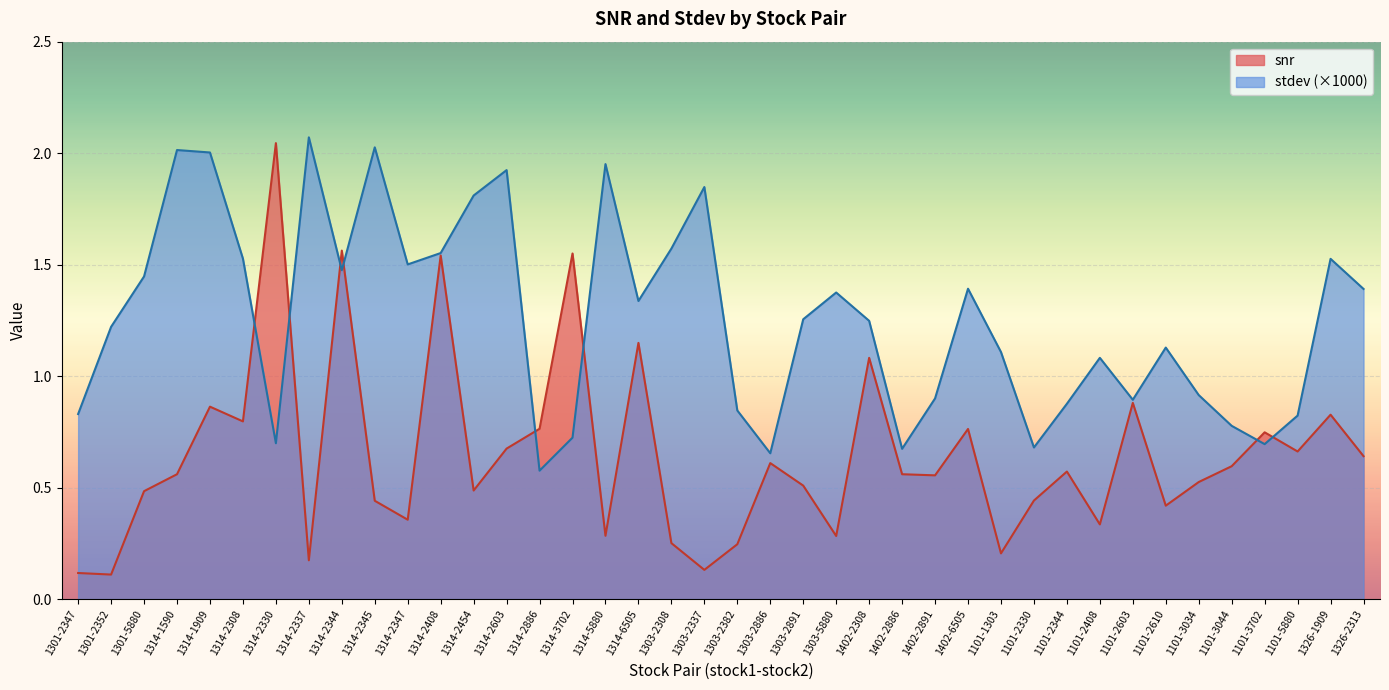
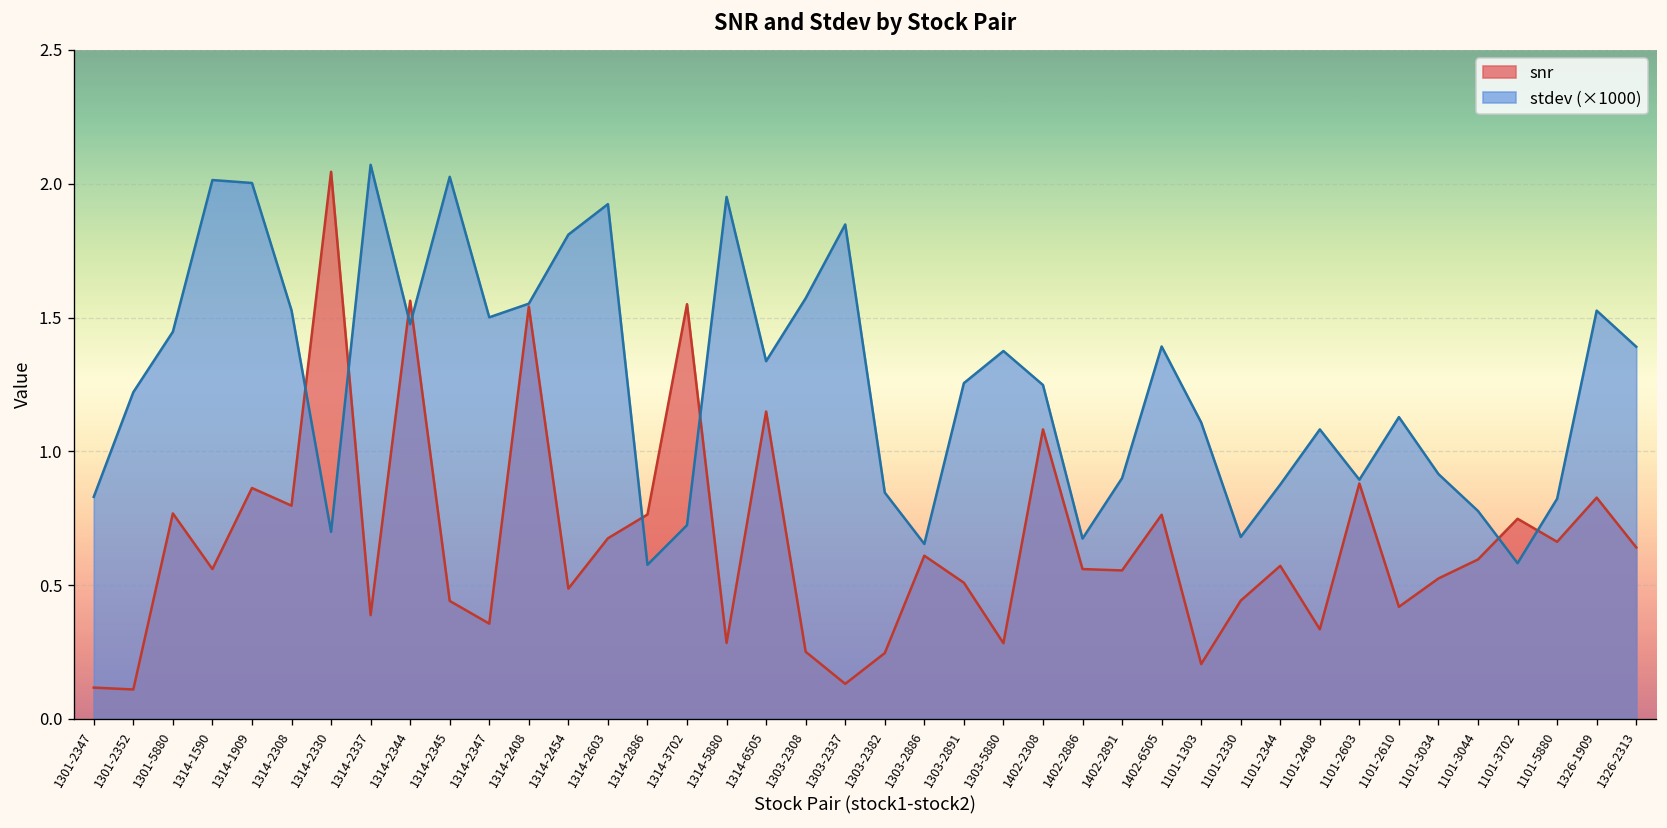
  {
    "snr": {
      "1301-2347": 0.12,
      "1301-2352": 0.11,
-     "1301-5880": 0.48,
+     "1301-5880": 0.77,
      "1314-1590": 0.56,
      "1314-1909": 0.86,
      "1314-2308": 0.80,
      "1314-2330": 2.05,
-     "1314-2337": 0.17,
+     "1314-2337": 0.39,
      "1314-2344": 1.56,
      "1314-2345": 0.44,
      "1314-2347": 0.36,
      "1314-2454": 0.49,
      "1314-2603": 0.68,
      "1314-2886": 0.76,
      "1314-3702": 1.55,
      "1314-5880": 0.28,
      "1314-6505": 1.15,
      "1303-2308": 0.25,
      "1303-2337": 0.13,
      "1303-2382": 0.25,
      "1303-2886": 0.61,
      "1303-2891": 0.51,
      "1303-5880": 0.28,
      "1402-2308": 1.08,
      "1402-2886": 0.56,
      "1402-2891": 0.56,
      "1402-6505": 0.76,
      "1101-1303": 0.21,
      "1101-2330": 0.44,
      "1101-2344": 0.57,
      "1101-2408": 0.34,
      "1101-2603": 0.88,
      "1101-2610": 0.42,
      "1101-3034": 0.53,
      "1101-3044": 0.60,
      "1101-3702": 0.75,
      "1101-5880": 0.66,
      "1326-1909": 0.83,
      "1326-2313": 0.64
    },
    "stdev (×1000)": {
      "1301-2347": 0.83,
      "1301-2352": 1.22,
      "1301-5880": 1.45,
      "1314-1590": 2.01,
      "1314-1909": 2.00,
      "1314-2308": 1.53,
      "1314-2330": 0.70,
      "1314-2337": 2.07,
      "1314-2344": 1.47,
      "1314-2345": 2.03,
      "1314-2347": 1.50,
      "1314-2454": 1.81,
      "1314-2603": 1.92,
      "1314-2886": 0.58,
      "1314-3702": 0.72,
      "1314-5880": 1.95,
      "1314-6505": 1.34,
      "1303-2308": 1.57,
      "1303-2337": 1.85,
      "1303-2382": 0.85,
      "1303-2886": 0.65,
      "1303-2891": 1.26,
      "1303-5880": 1.38,
      "1402-2308": 1.25,
      "1402-2886": 0.67,
      "1402-2891": 0.90,
      "1402-6505": 1.39,
      "1101-1303": 1.11,
      "1101-2330": 0.68,
      "1101-2344": 0.88,
      "1101-2408": 1.08,
      "1101-2603": 0.89,
      "1101-2610": 1.13,
      "1101-3034": 0.92,
      "1101-3044": 0.78,
-     "1101-3702": 0.70,
+     "1101-3702": 0.58,
      "1101-5880": 0.82,
      "1326-1909": 1.53,
      "1326-2313": 1.39
    }
  }
